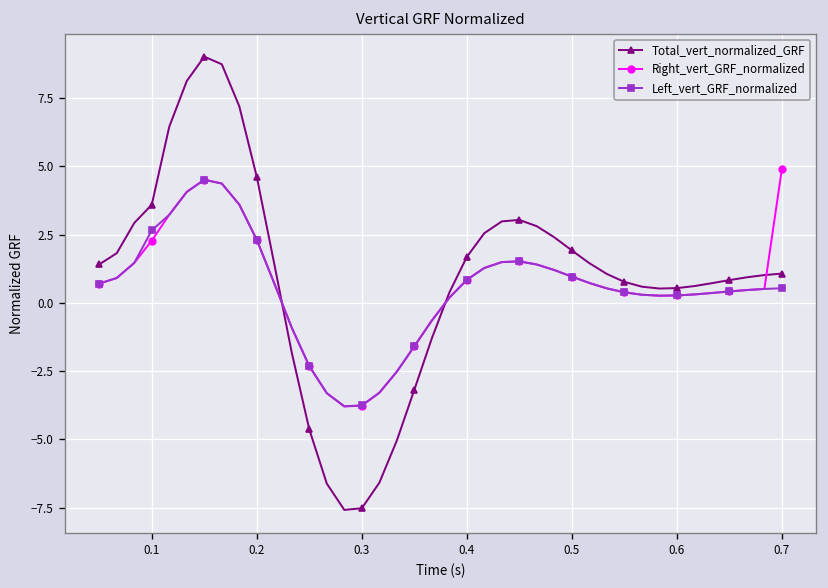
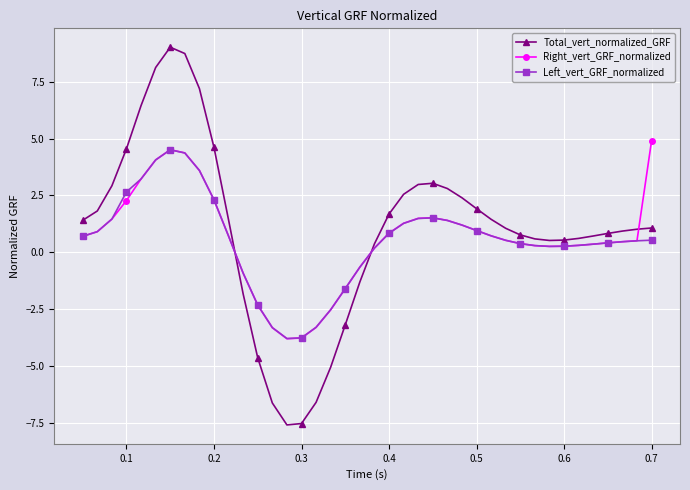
  {
    "Total_vert_normalized_GRF": {
-     "0.1": 3.6,
+     "0.1": 4.6,
      "0.2": 4.6,
      "0.3": -7.5,
      "0.4": 1.7,
      "0.5": 1.9,
      "0.6": 0.5,
      "0.7": 1.1
    },
    "Right_vert_GRF_normalized": {
      "0.1": 2.3,
      "0.7": 4.9
    },
    "Left_vert_GRF_normalized": {
      "0.1": 2.7,
      "0.7": 0.5
    }
  }
